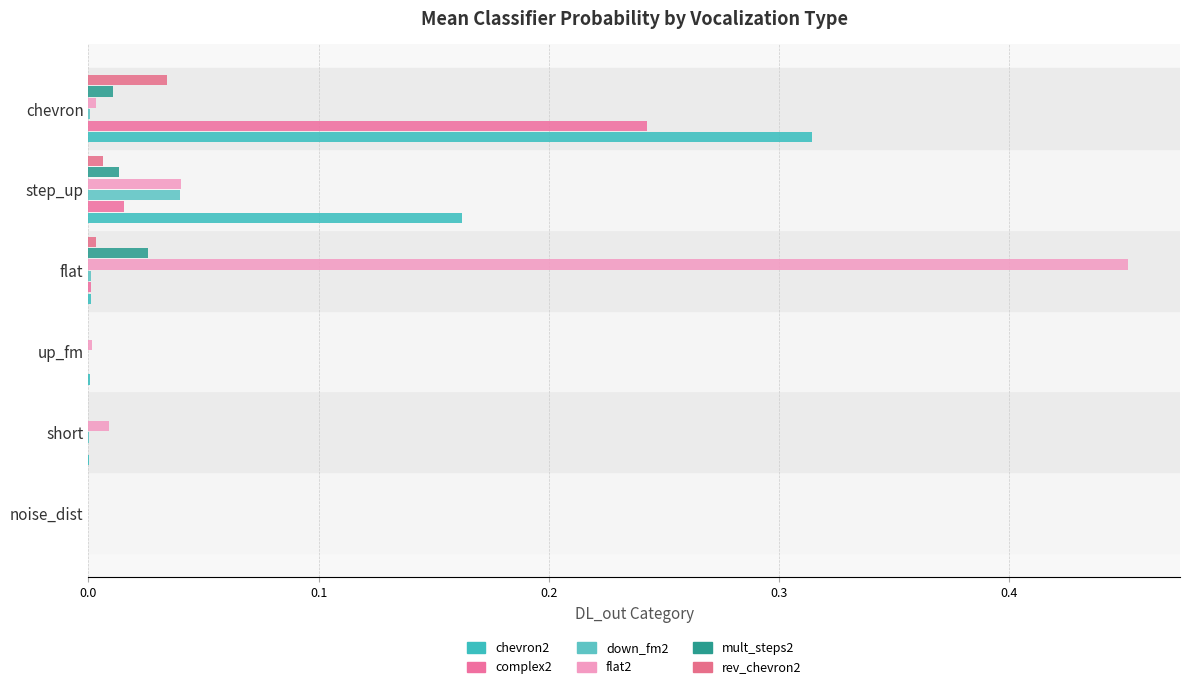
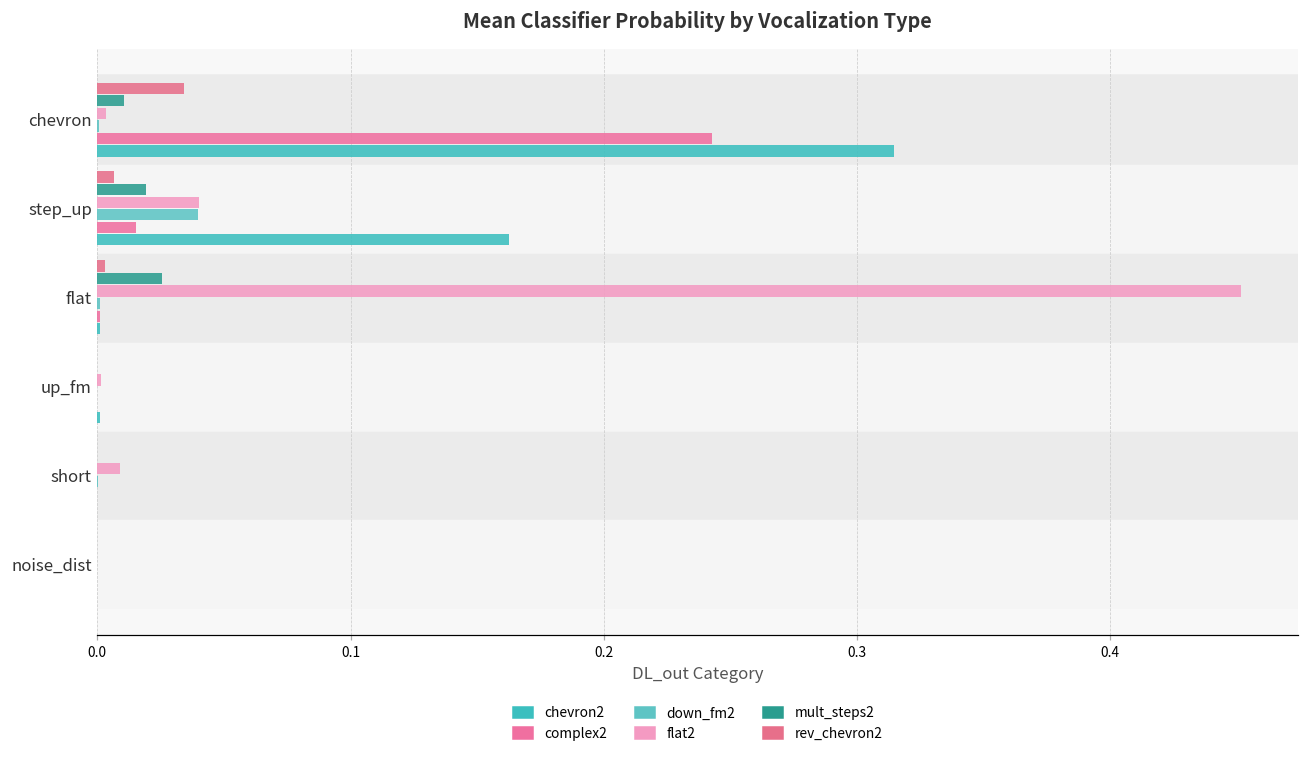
  {
    "mult_steps2": {
      "chevron": 0.011,
-     "step_up": 0.013,
+     "step_up": 0.019,
      "flat": 0.026
    }
  }
